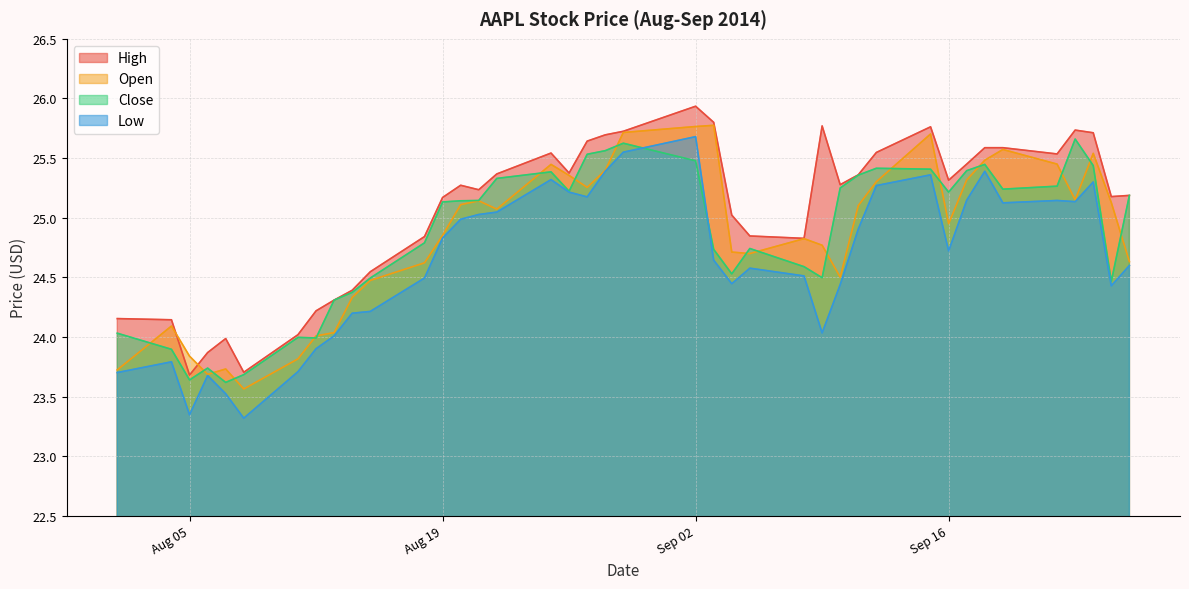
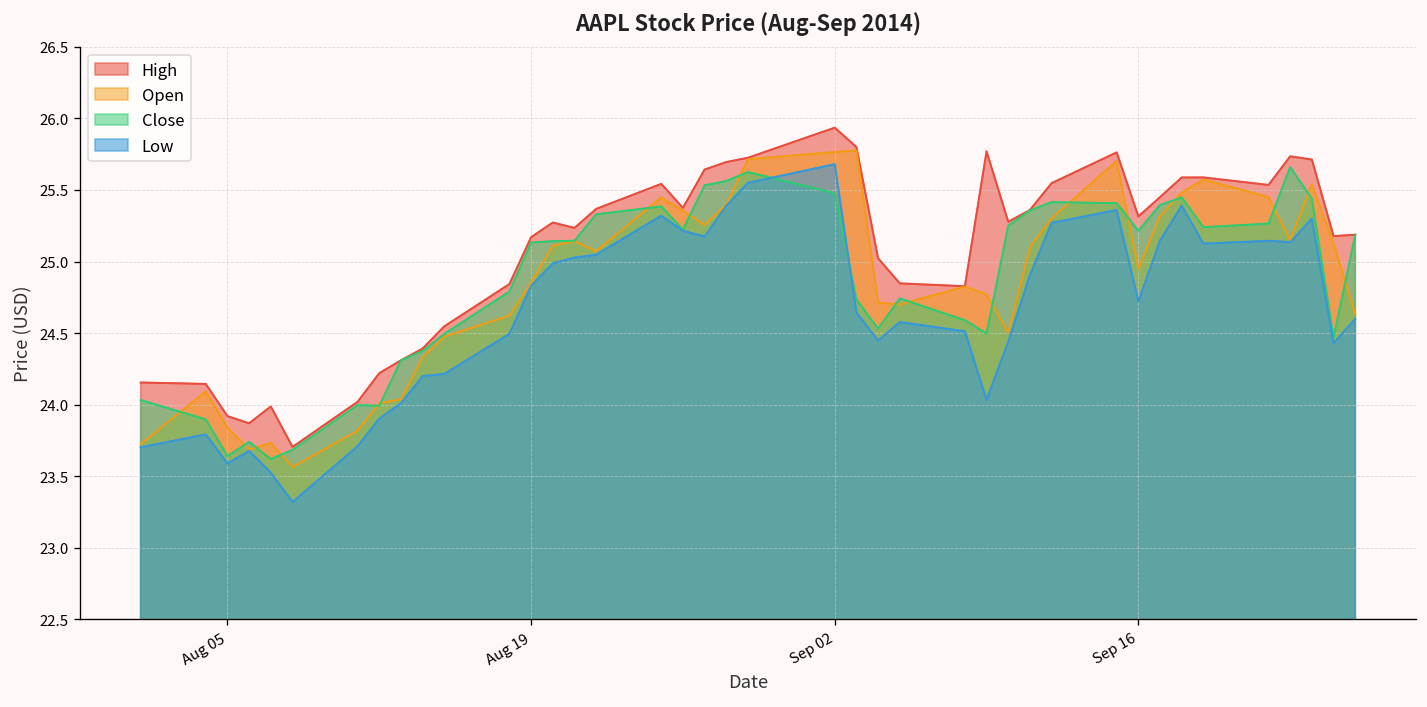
  {
    "High": {
-     "Aug 05": 23.68,
+     "Aug 05": 23.92,
      "Aug 19": 25.17,
      "Sep 02": 25.93,
      "Sep 16": 25.32
    },
    "Open": {
      "Aug 05": 23.84,
      "Aug 19": 24.85,
      "Sep 02": 25.76,
      "Sep 16": 24.95
    },
    "Close": {
      "Aug 05": 23.64,
      "Aug 19": 25.13,
      "Sep 02": 25.48,
      "Sep 16": 25.22
    },
    "Low": {
-     "Aug 05": 23.35,
+     "Aug 05": 23.59,
      "Aug 19": 24.83,
      "Sep 02": 25.68,
      "Sep 16": 24.72
    }
  }
